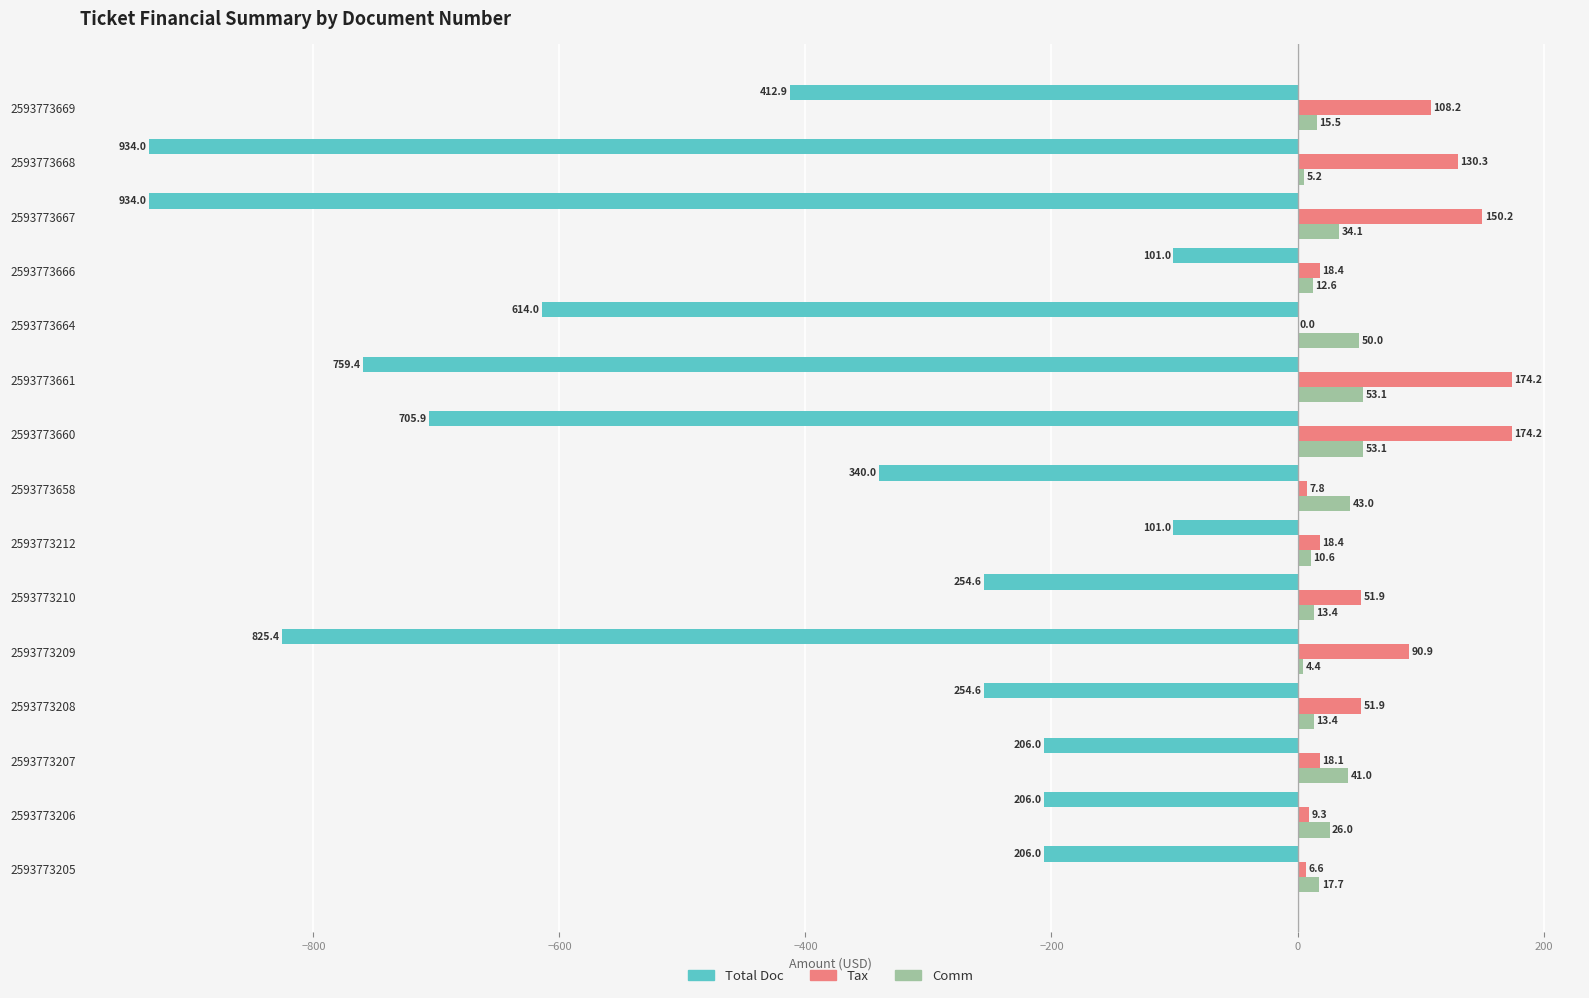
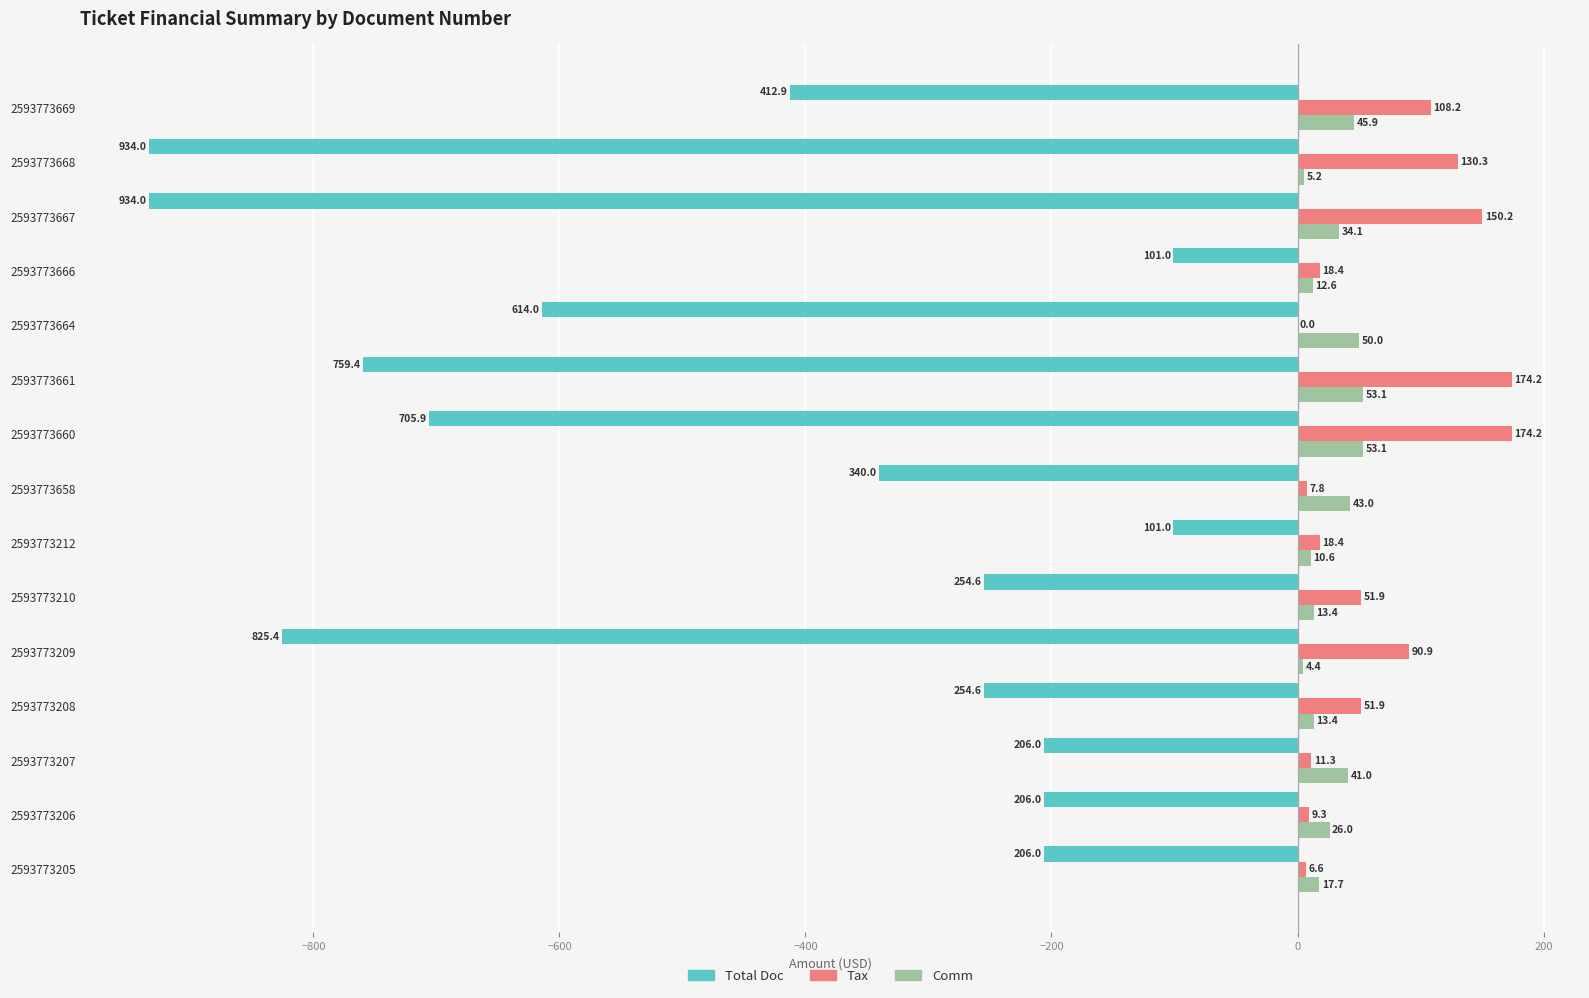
  {
    "Tax": {
      "2593773669": 108.2,
      "2593773668": 130.3,
      "2593773667": 150.2,
      "2593773666": 18.4,
      "2593773664": 0.0,
      "2593773661": 174.2,
      "2593773660": 174.2,
      "2593773658": 7.8,
      "2593773212": 18.4,
      "2593773210": 51.9,
      "2593773209": 90.9,
      "2593773208": 51.9,
-     "2593773207": 18.1,
+     "2593773207": 11.3,
      "2593773206": 9.3,
      "2593773205": 6.6
    },
    "Comm": {
-     "2593773669": 15.5,
+     "2593773669": 45.9,
      "2593773668": 5.2,
      "2593773667": 34.1,
      "2593773666": 12.6,
      "2593773664": 50.0,
      "2593773661": 53.1,
      "2593773660": 53.1,
      "2593773658": 43.0,
      "2593773212": 10.6,
      "2593773210": 13.4,
      "2593773209": 4.4,
      "2593773208": 13.4,
      "2593773207": 41.0,
      "2593773206": 26.0,
      "2593773205": 17.7
    }
  }
